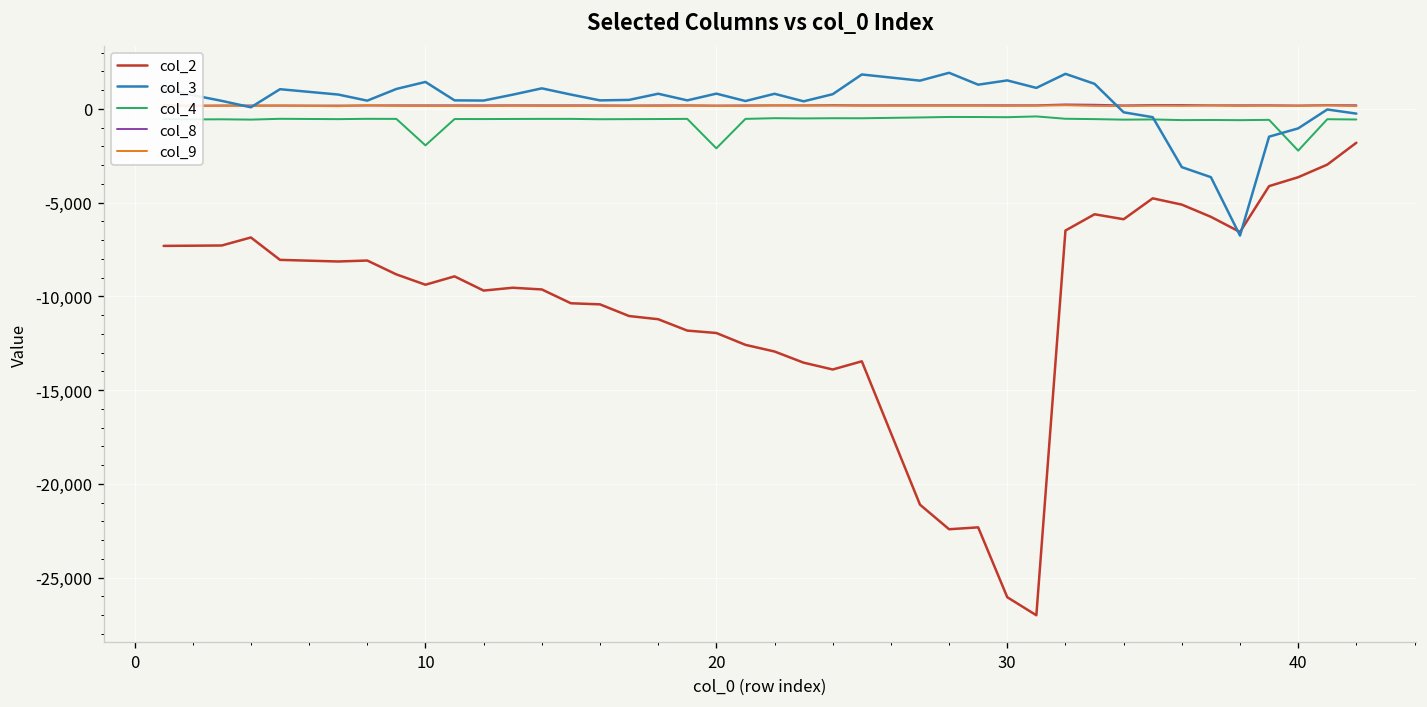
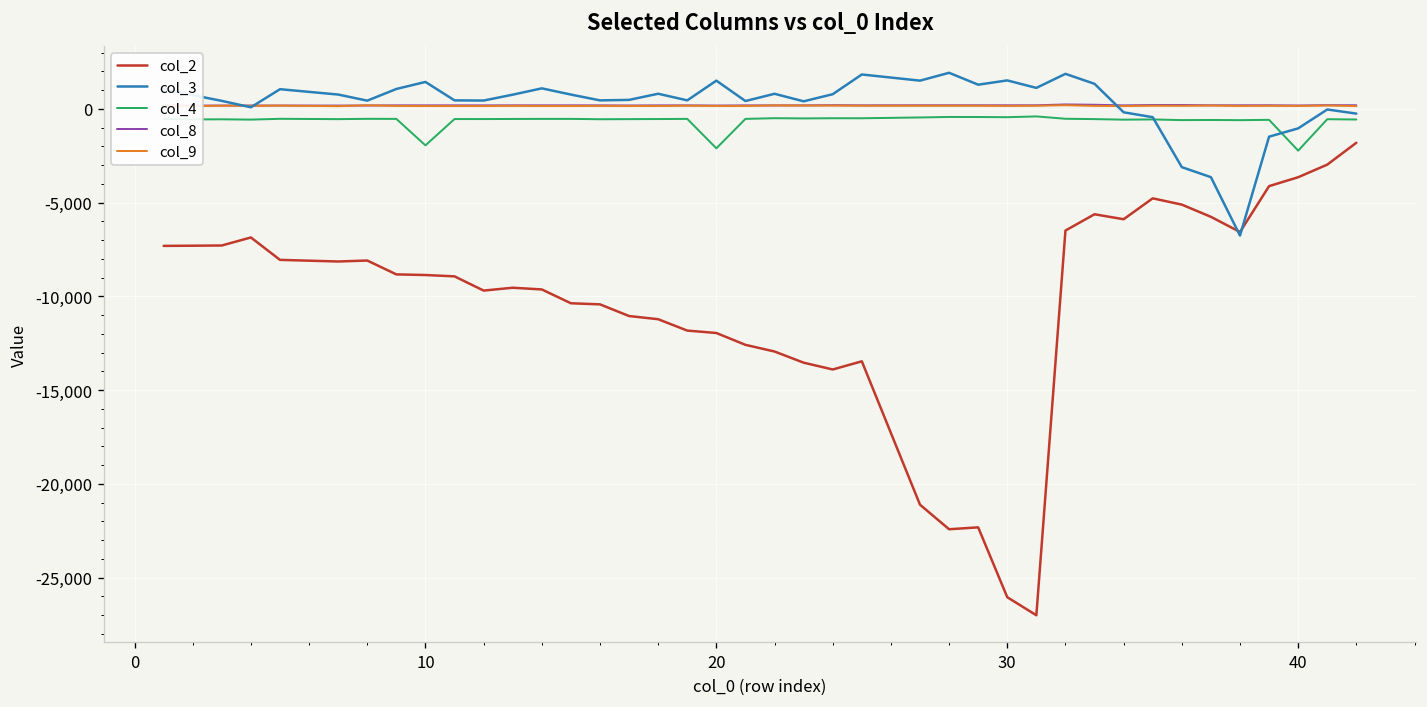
  {
    "col_2": {
-     "10": "-9,400",
+     "10": "-8,900",
      "20": "-12,000",
      "30": "-26,000",
      "40": "-3,600"
    },
    "col_3": {
      "10": "1,400",
-     "20": "800",
+     "20": "1,500",
      "30": "1,500",
      "40": "-1,000"
    },
    "col_4": {
      "10": "-1,900",
      "20": "-2,100",
      "30": "-400",
      "40": "-2,200"
    }
  }
